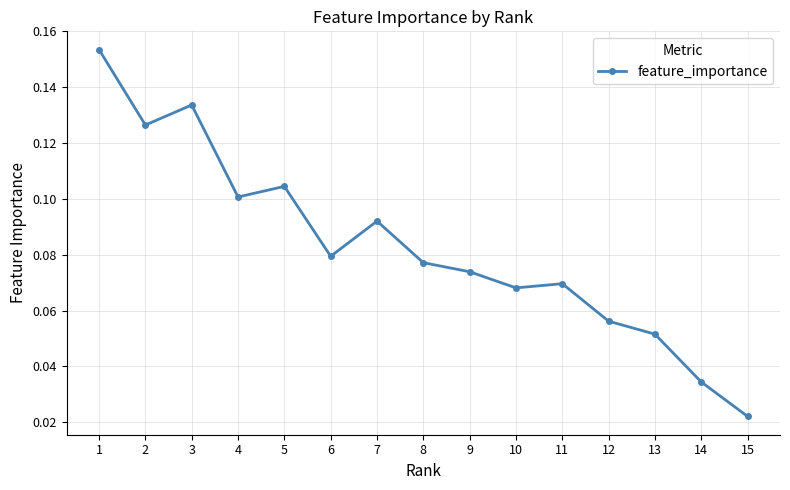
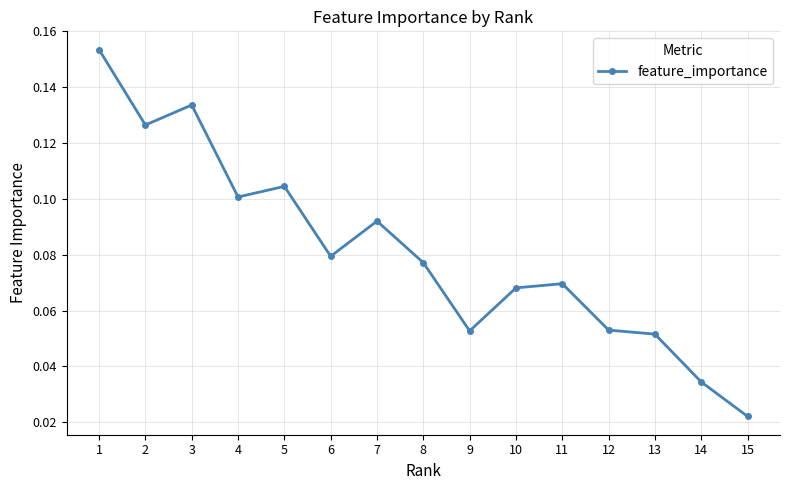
  {
    "1": 0.153,
    "2": 0.126,
    "3": 0.134,
    "4": 0.101,
    "5": 0.104,
    "6": 0.079,
    "7": 0.092,
    "8": 0.077,
-   "9": 0.074,
+   "9": 0.053,
    "10": 0.068,
    "11": 0.070,
-   "12": 0.056,
+   "12": 0.053,
    "13": 0.052,
    "14": 0.034,
    "15": 0.022
  }
